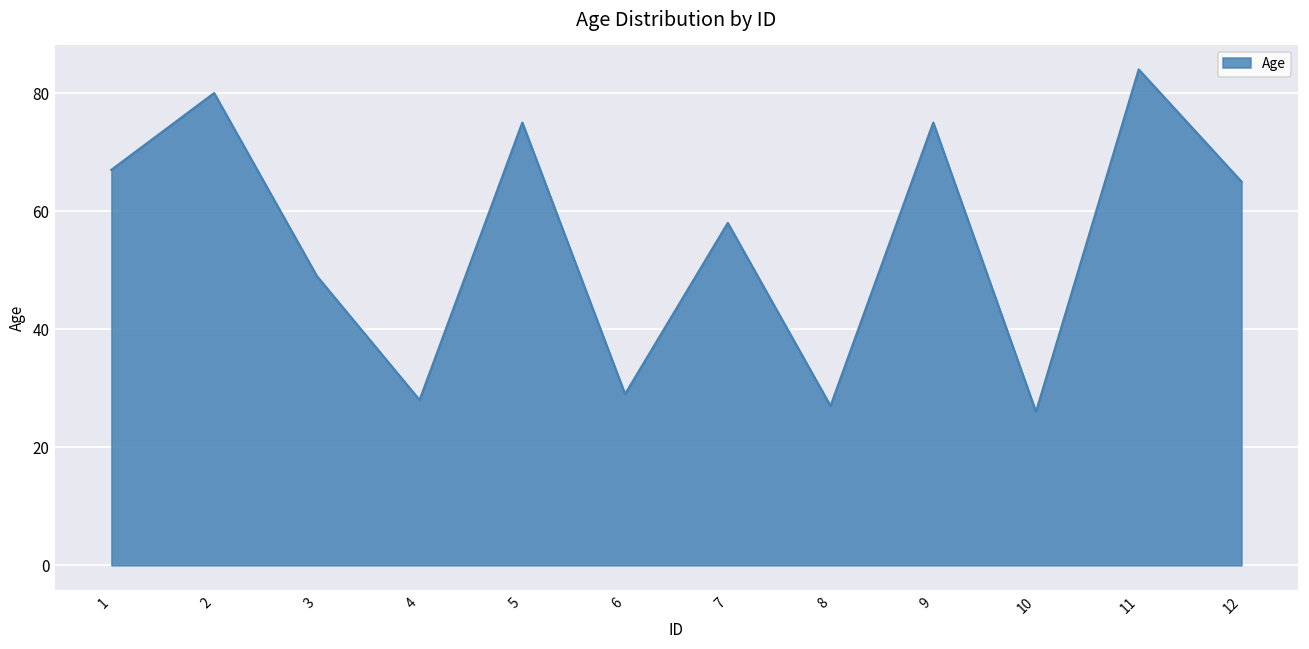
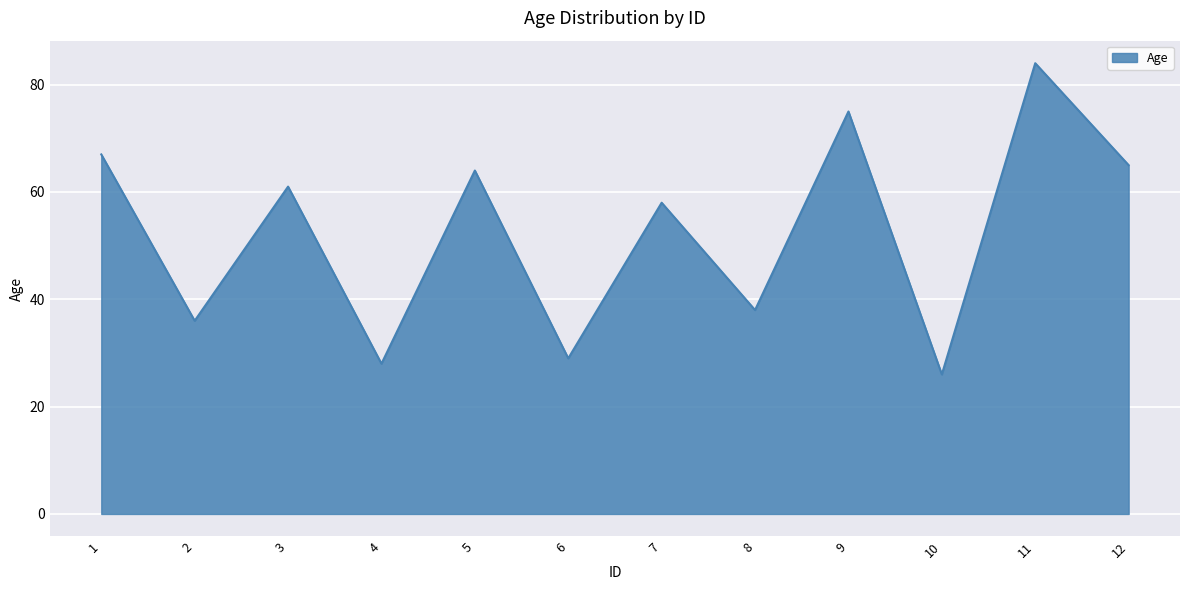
  {
    "1": 67,
-   "2": 80,
-   "3": 49,
+   "2": 36,
+   "3": 61,
    "4": 28,
-   "5": 75,
+   "5": 64,
    "6": 29,
    "7": 58,
-   "8": 27,
+   "8": 38,
    "9": 75,
    "10": 26,
    "11": 84,
    "12": 65
  }
